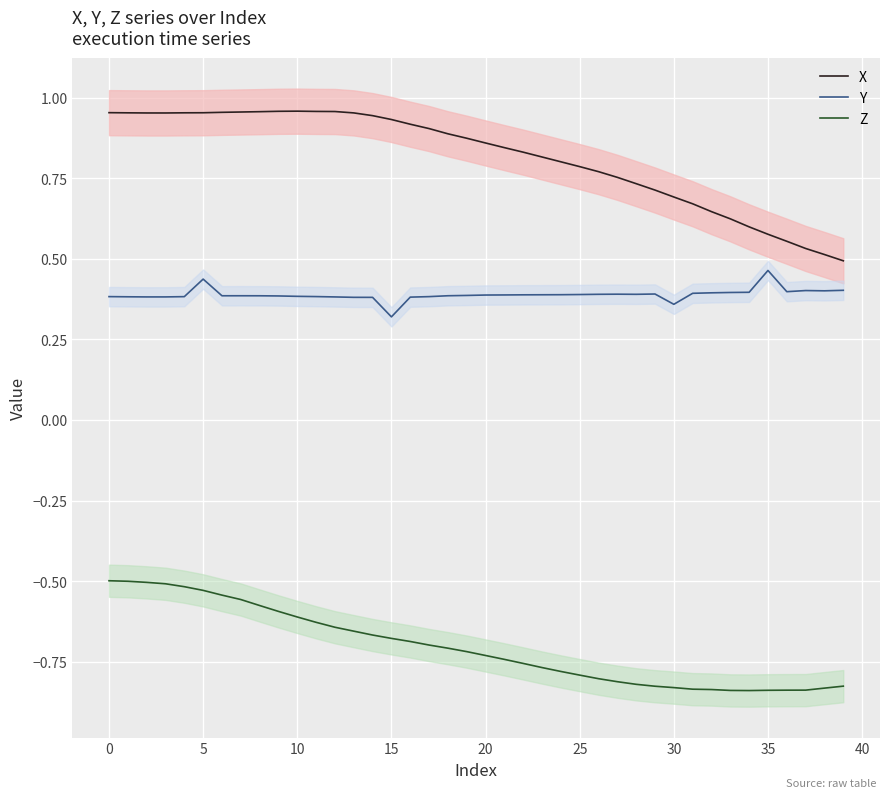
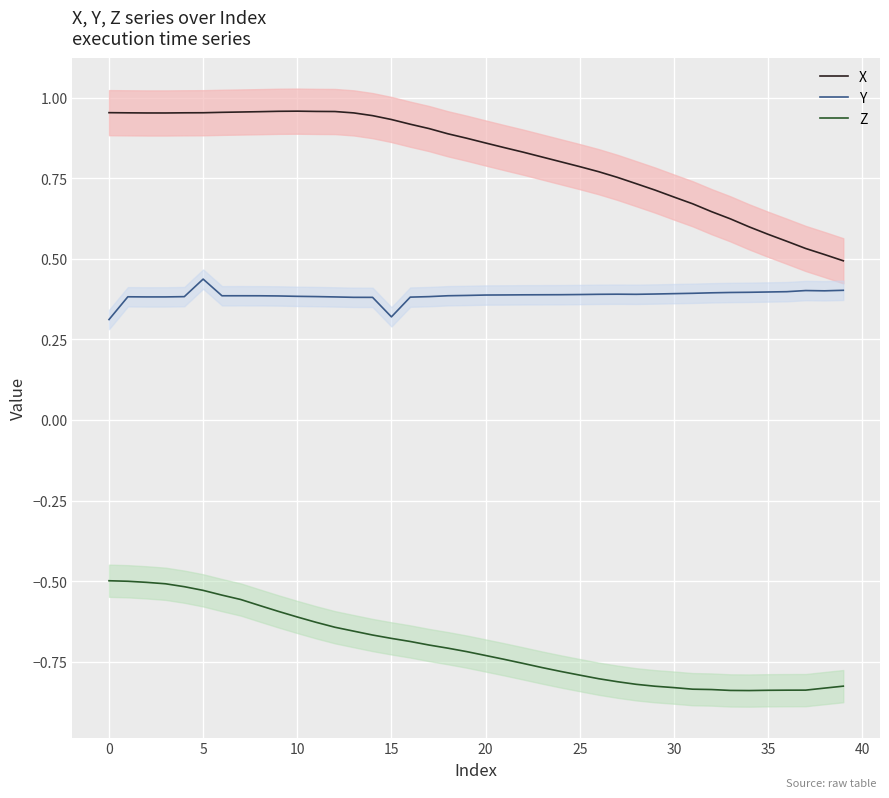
  {
    "Y": {
-     "0": 0.38,
+     "0": 0.31,
      "5": 0.44,
      "10": 0.38,
      "15": 0.32,
      "20": 0.39,
      "25": 0.39,
-     "30": 0.36,
-     "35": 0.46
+     "30": 0.39,
+     "35": 0.40
    }
  }
